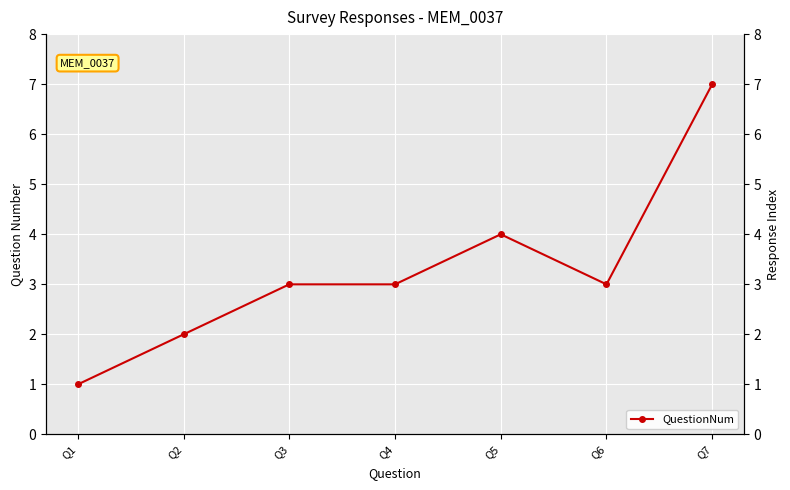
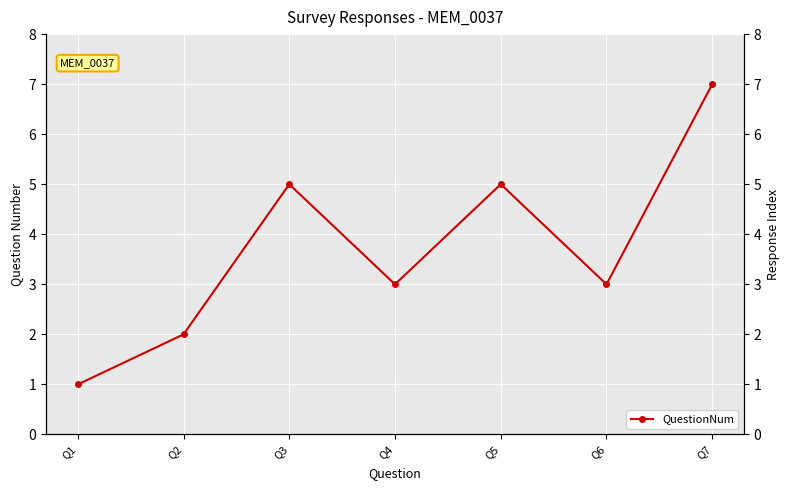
  {
    "Q1": 1,
    "Q2": 2,
-   "Q3": 3,
+   "Q3": 5,
    "Q4": 3,
-   "Q5": 4,
+   "Q5": 5,
    "Q6": 3,
    "Q7": 7
  }
